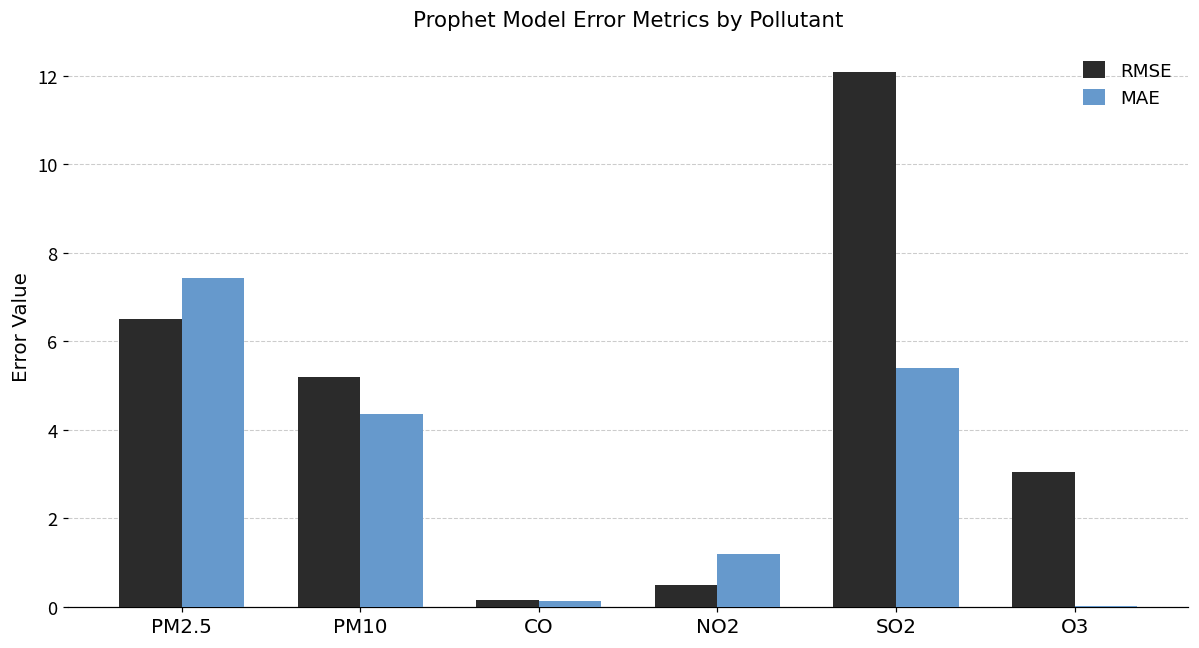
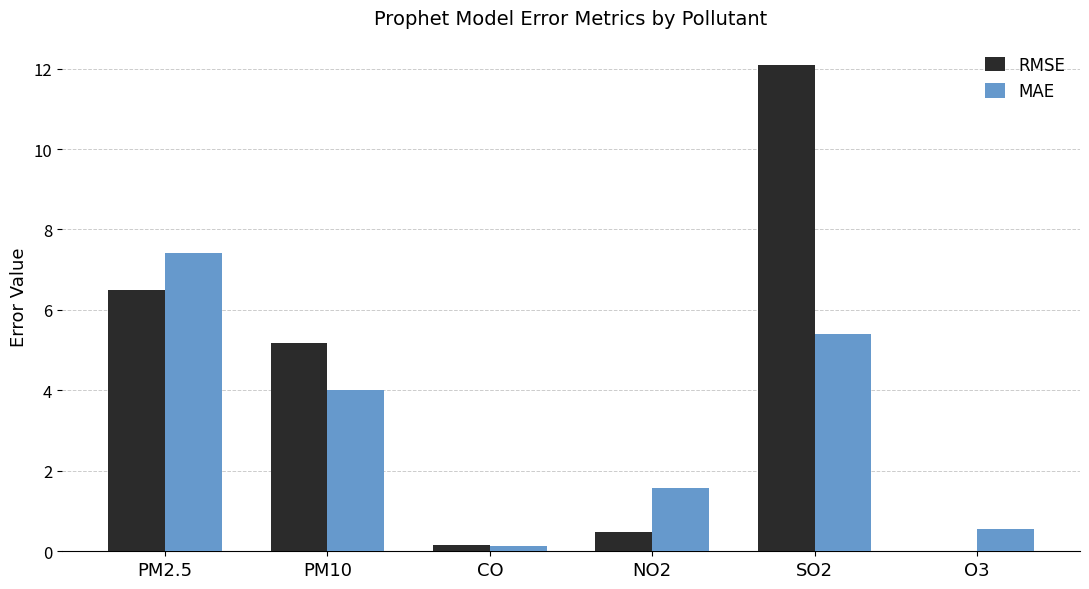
  {
    "RMSE": {
      "PM2.5": 6.5,
      "PM10": 5.2,
      "CO": 0.2,
      "NO2": 0.5,
      "SO2": 12.1,
-     "O3": 3.0
+     "O3": 0.0
    },
    "MAE": {
      "PM2.5": 7.4,
-     "PM10": 4.4,
+     "PM10": 4.0,
      "CO": 0.1,
-     "NO2": 1.2,
+     "NO2": 1.6,
      "SO2": 5.4,
-     "O3": 0.0
+     "O3": 0.6
    }
  }
